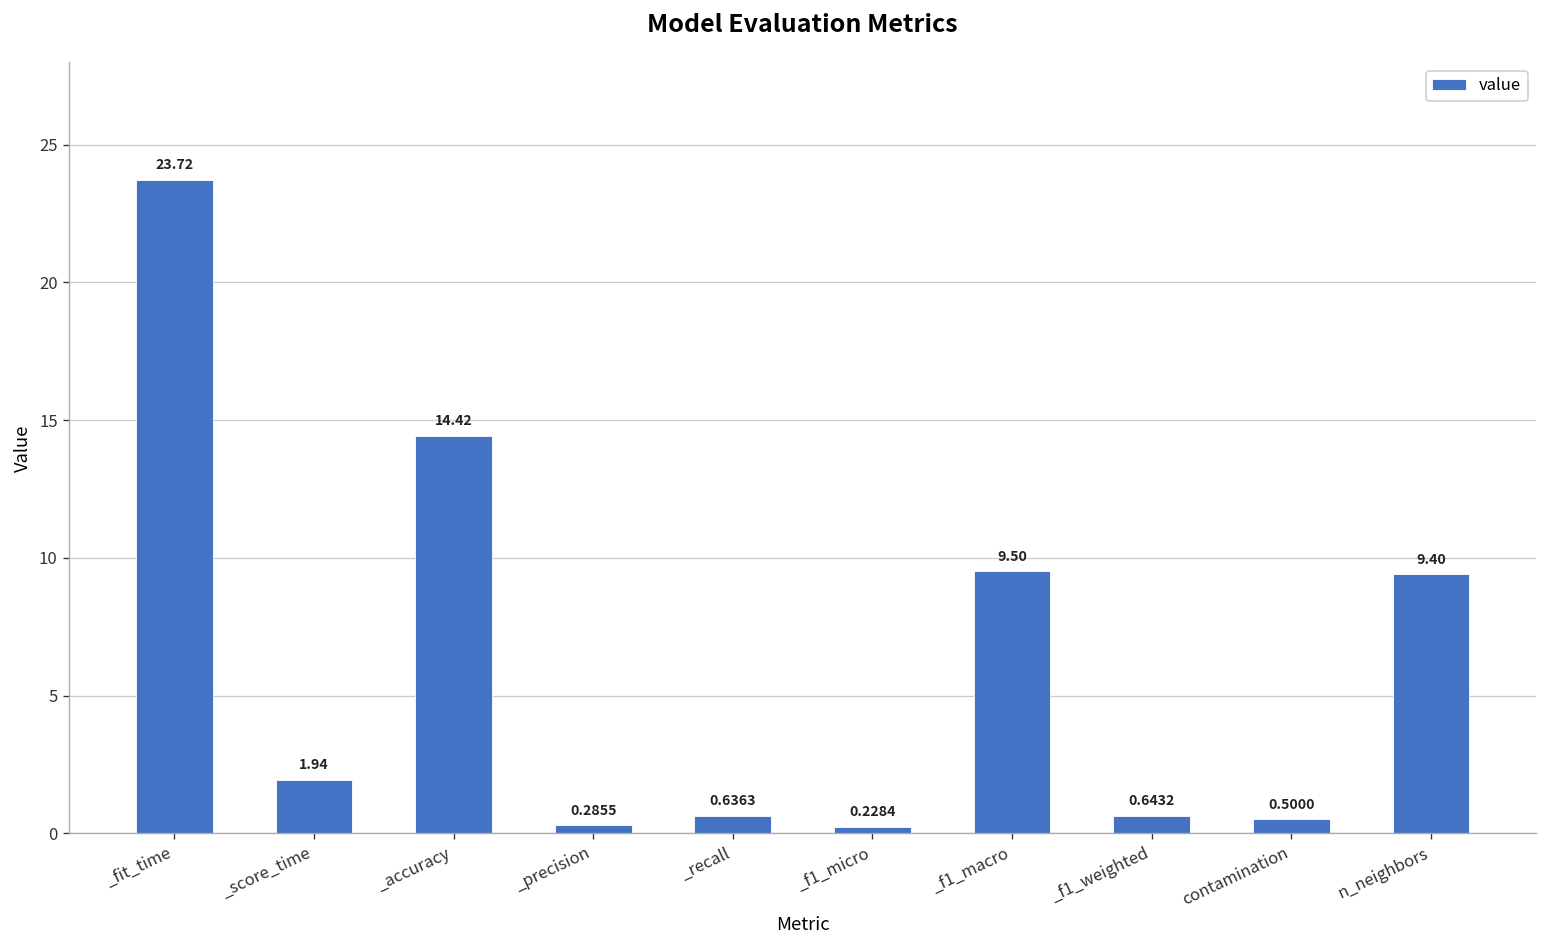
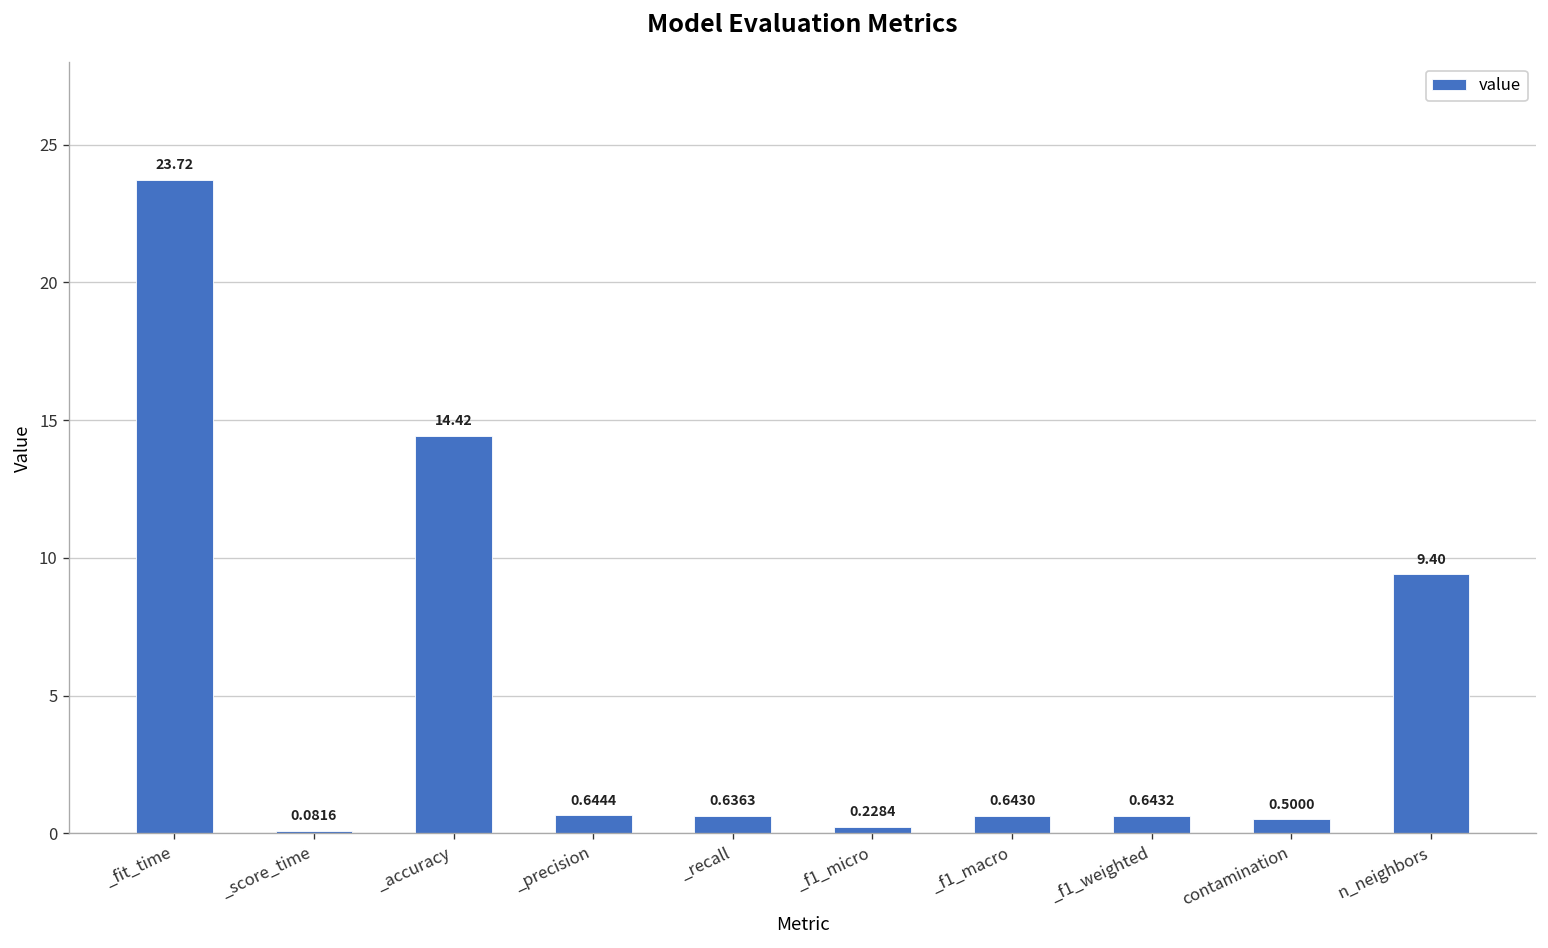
  {
    "_fit_time": 23.72,
-   "_score_time": 1.94,
+   "_score_time": 0.0816,
    "_accuracy": 14.42,
-   "_precision": 0.2855,
+   "_precision": 0.6444,
    "_recall": 0.6363,
    "_f1_micro": 0.2284,
-   "_f1_macro": 9.50,
+   "_f1_macro": 0.6430,
    "_f1_weighted": 0.6432,
    "contamination": 0.5000,
    "n_neighbors": 9.40
  }
